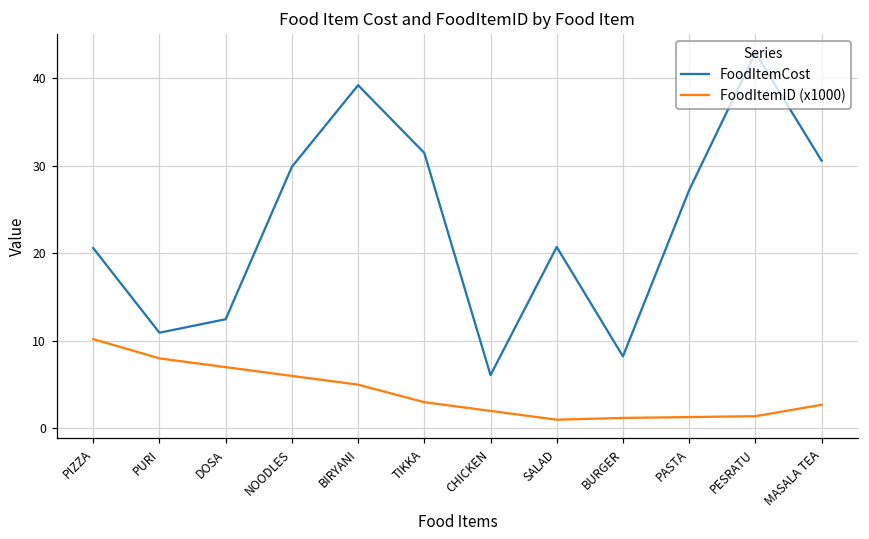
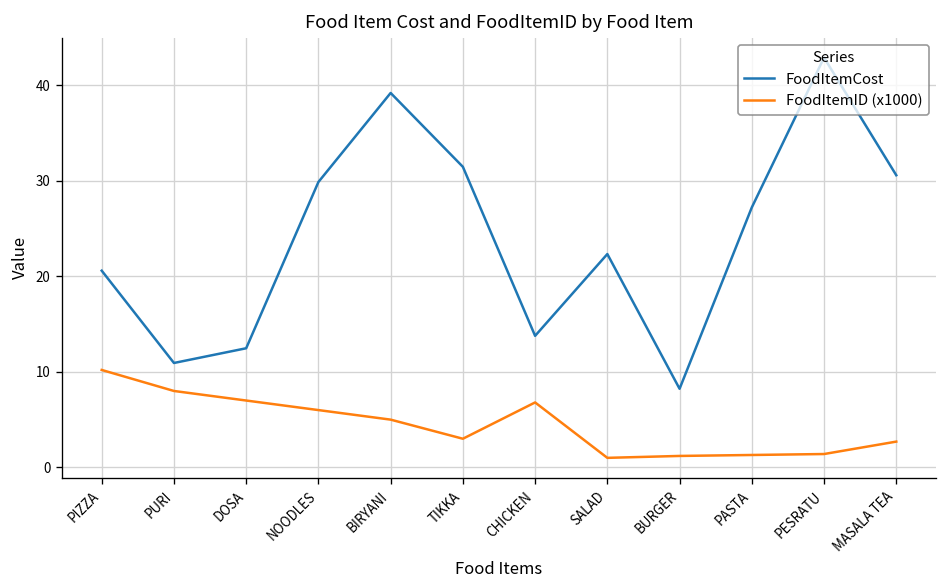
  {
    "FoodItemCost": {
      "PIZZA": 21,
      "PURI": 11,
      "DOSA": 12,
      "NOODLES": 30,
      "BIRYANI": 39,
      "TIKKA": 31,
-     "CHICKEN": 6,
-     "SALAD": 21,
+     "CHICKEN": 14,
+     "SALAD": 22,
      "BURGER": 8,
      "PASTA": 27,
      "MASALA TEA": 31
    },
    "FoodItemID (x1000)": {
      "PIZZA": 10,
      "PURI": 8,
      "DOSA": 7,
      "NOODLES": 6,
      "BIRYANI": 5,
      "TIKKA": 3,
-     "CHICKEN": 2,
+     "CHICKEN": 7,
      "SALAD": 1,
      "BURGER": 1,
      "PASTA": 1,
      "PESRATU": 1,
      "MASALA TEA": 3
    }
  }
